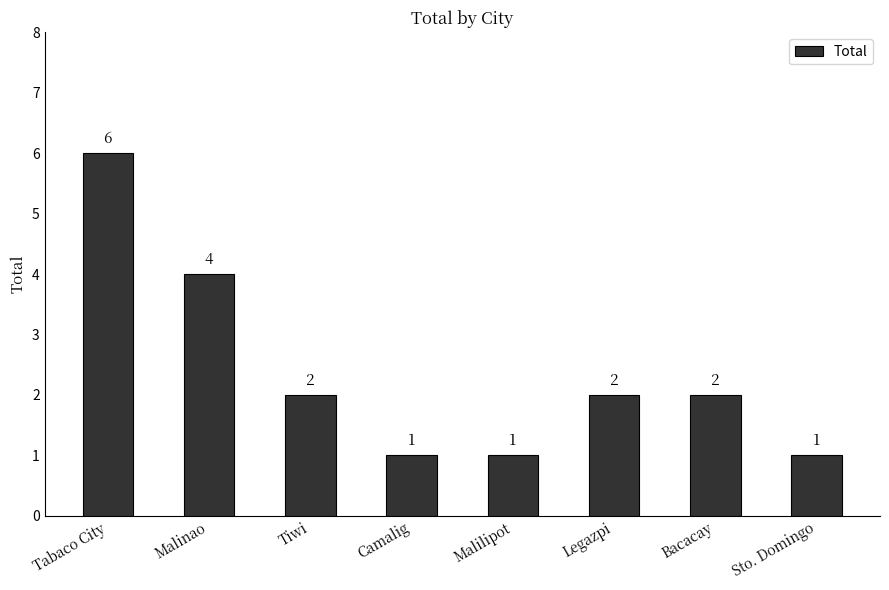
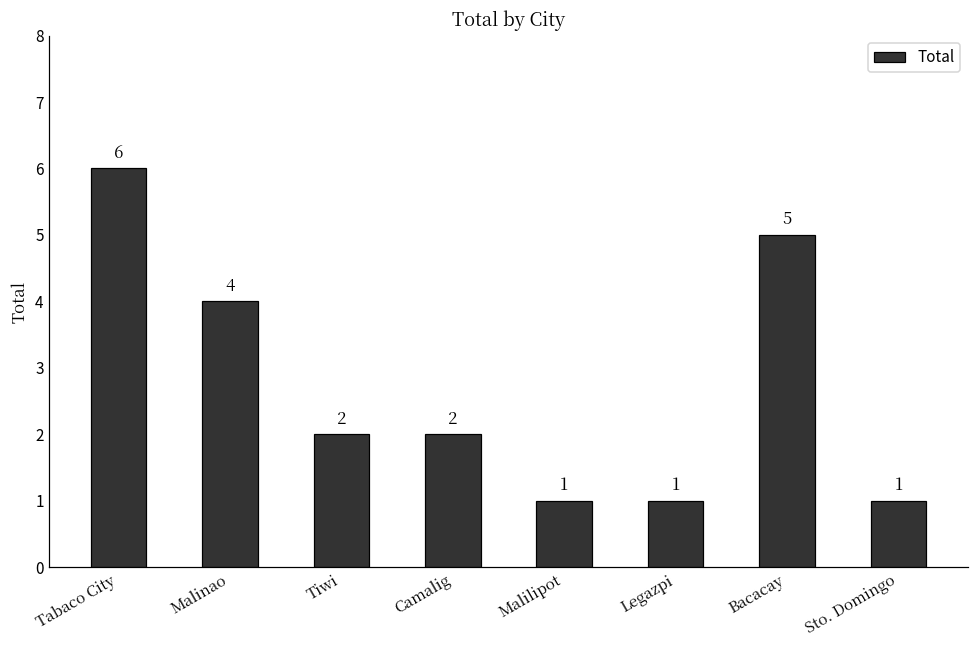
  {
    "Tabaco City": 6,
    "Malinao": 4,
    "Tiwi": 2,
-   "Camalig": 1,
+   "Camalig": 2,
    "Malilipot": 1,
-   "Legazpi": 2,
-   "Bacacay": 2,
+   "Legazpi": 1,
+   "Bacacay": 5,
    "Sto. Domingo": 1
  }
